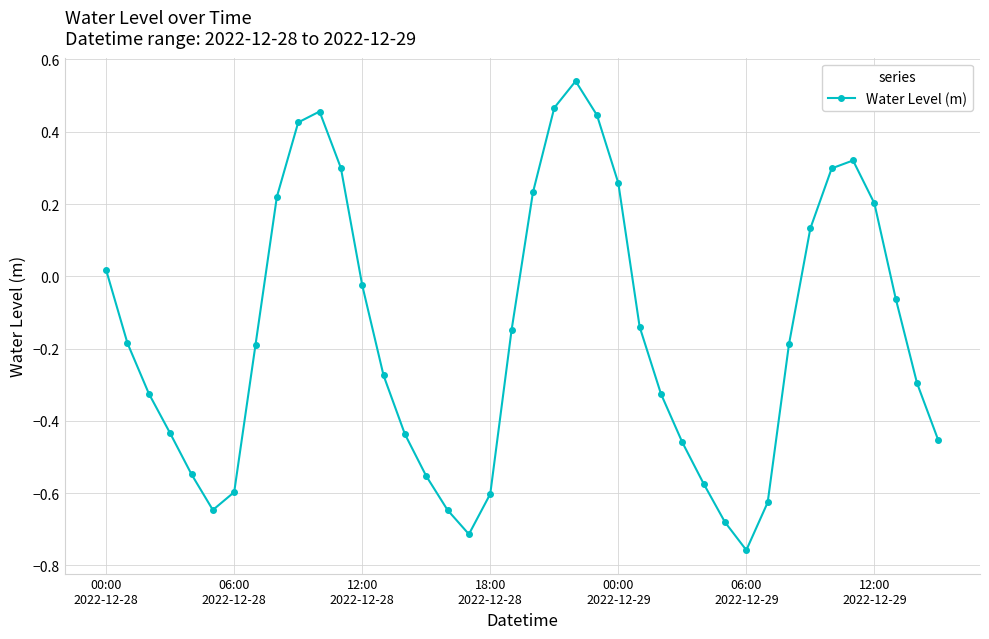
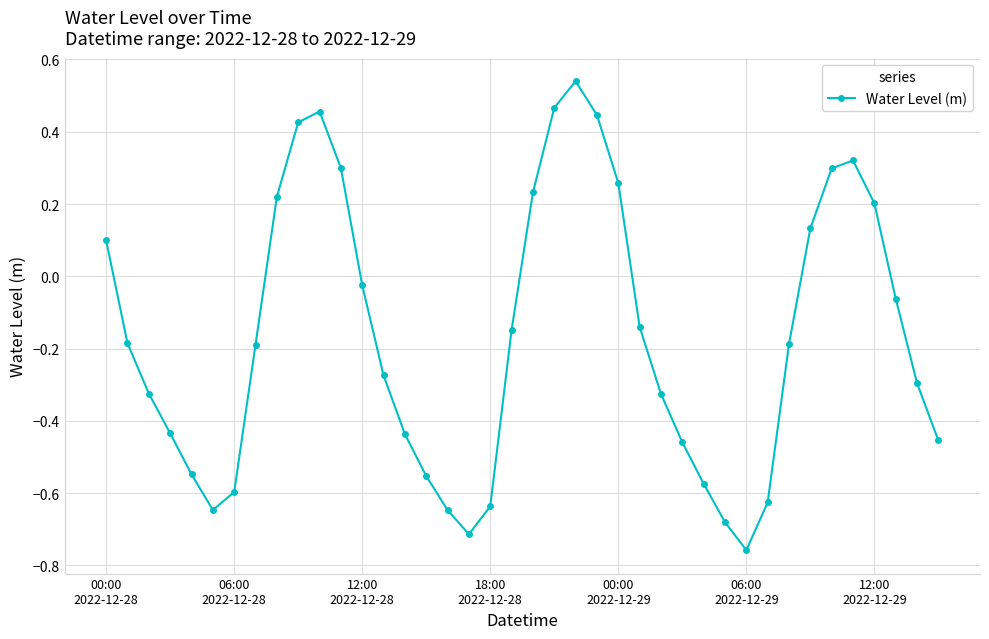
  {
-   "00:00 2022-12-28": 0.02,
+   "00:00 2022-12-28": 0.10,
    "06:00 2022-12-28": -0.60,
    "12:00 2022-12-28": -0.02,
-   "18:00 2022-12-28": -0.60,
+   "18:00 2022-12-28": -0.64,
    "00:00 2022-12-29": 0.26,
    "06:00 2022-12-29": -0.76,
    "12:00 2022-12-29": 0.20
  }
